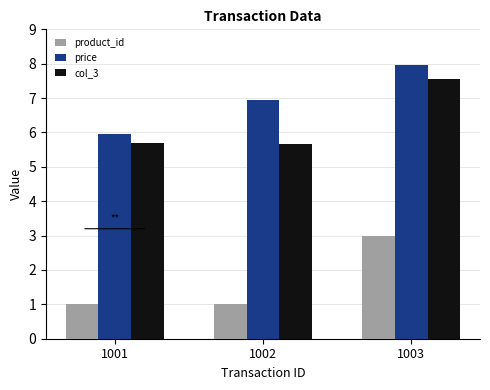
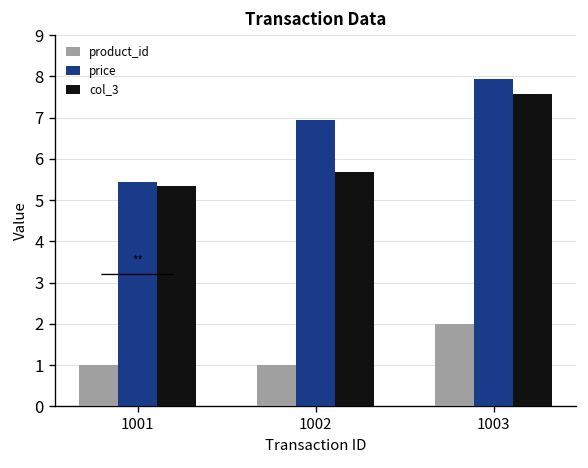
  {
    "product_id": {
      "1001": 1,
      "1002": 1,
-     "1003": 3
+     "1003": 2
    },
    "price": {
-     "1001": 6.0,
+     "1001": 5.4,
      "1002": 7.0,
      "1003": 8.0
    },
    "col_3": {
-     "1001": 5.7,
+     "1001": 5.4,
      "1002": 5.7,
      "1003": 7.6
    }
  }
